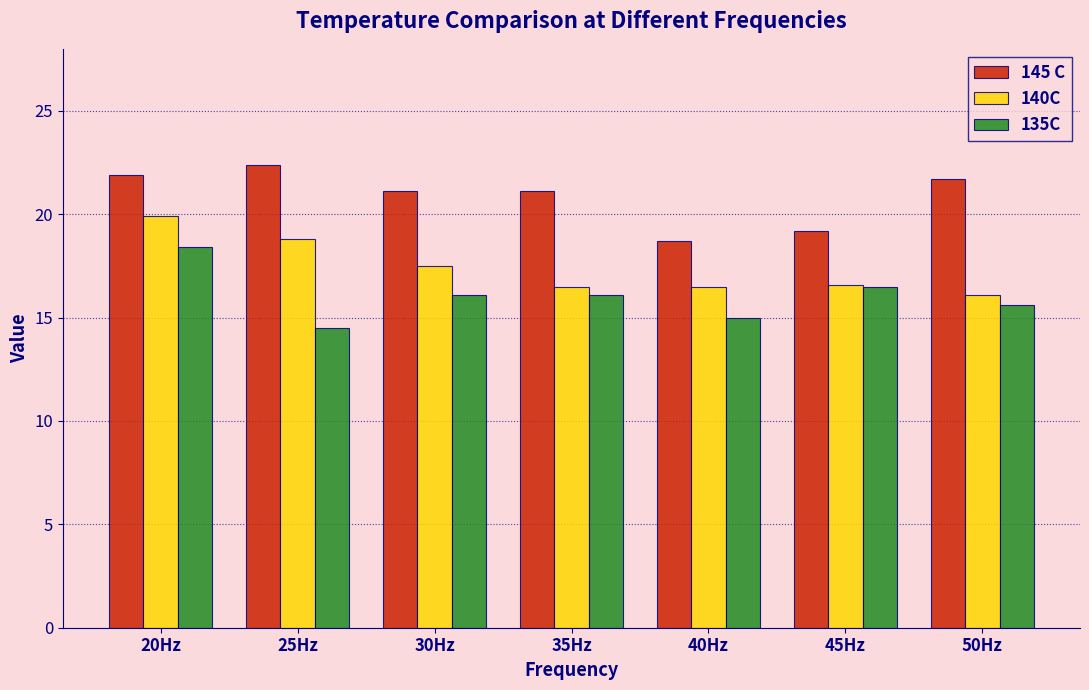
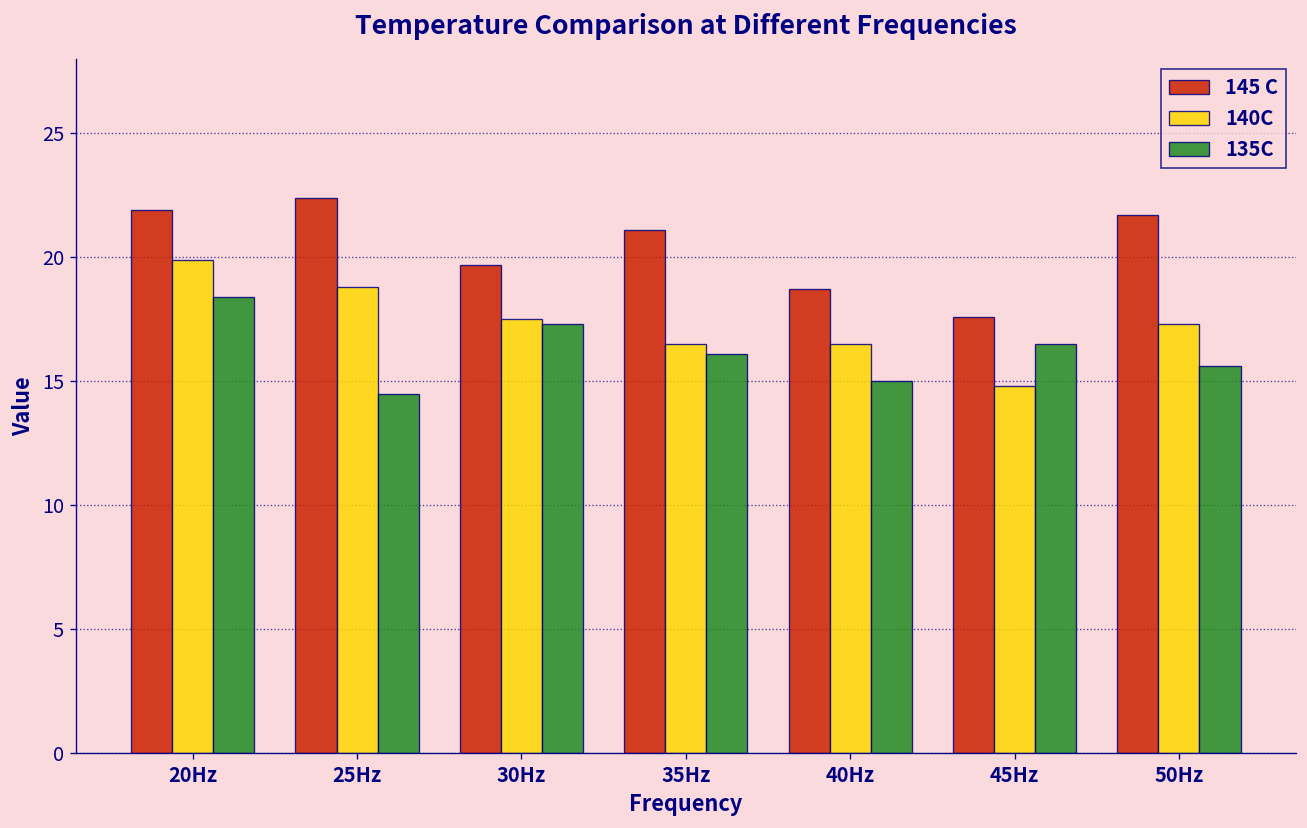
  {
    "145 C": {
      "20Hz": 21.9,
      "25Hz": 22.4,
-     "30Hz": 21.1,
+     "30Hz": 19.7,
      "35Hz": 21.1,
      "40Hz": 18.7,
-     "45Hz": 19.2,
+     "45Hz": 17.6,
      "50Hz": 21.7
    },
    "140C": {
      "20Hz": 19.9,
      "25Hz": 18.8,
      "30Hz": 17.5,
      "35Hz": 16.5,
      "40Hz": 16.5,
-     "45Hz": 16.6,
-     "50Hz": 16.1
+     "45Hz": 14.8,
+     "50Hz": 17.3
    },
    "135C": {
      "20Hz": 18.4,
      "25Hz": 14.5,
-     "30Hz": 16.1,
+     "30Hz": 17.3,
      "35Hz": 16.1,
      "40Hz": 15.0,
      "45Hz": 16.5,
      "50Hz": 15.6
    }
  }
